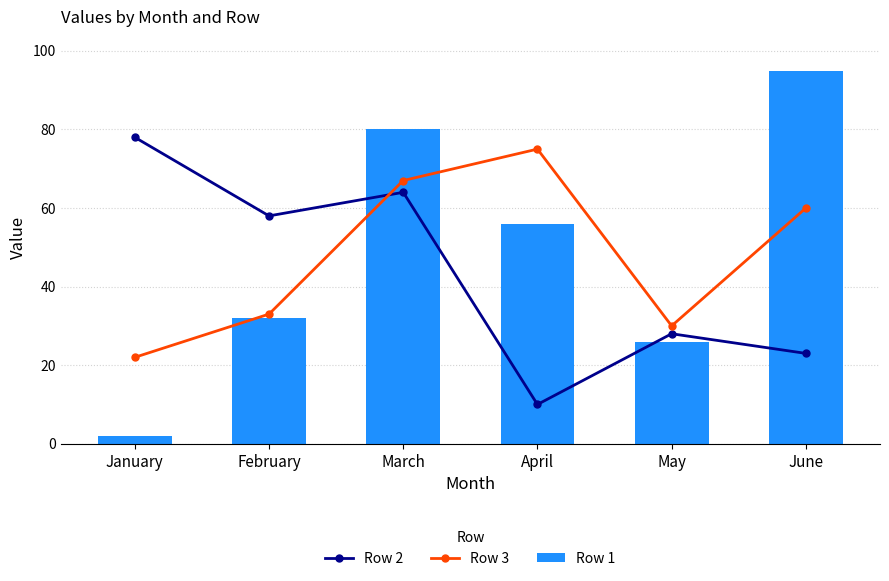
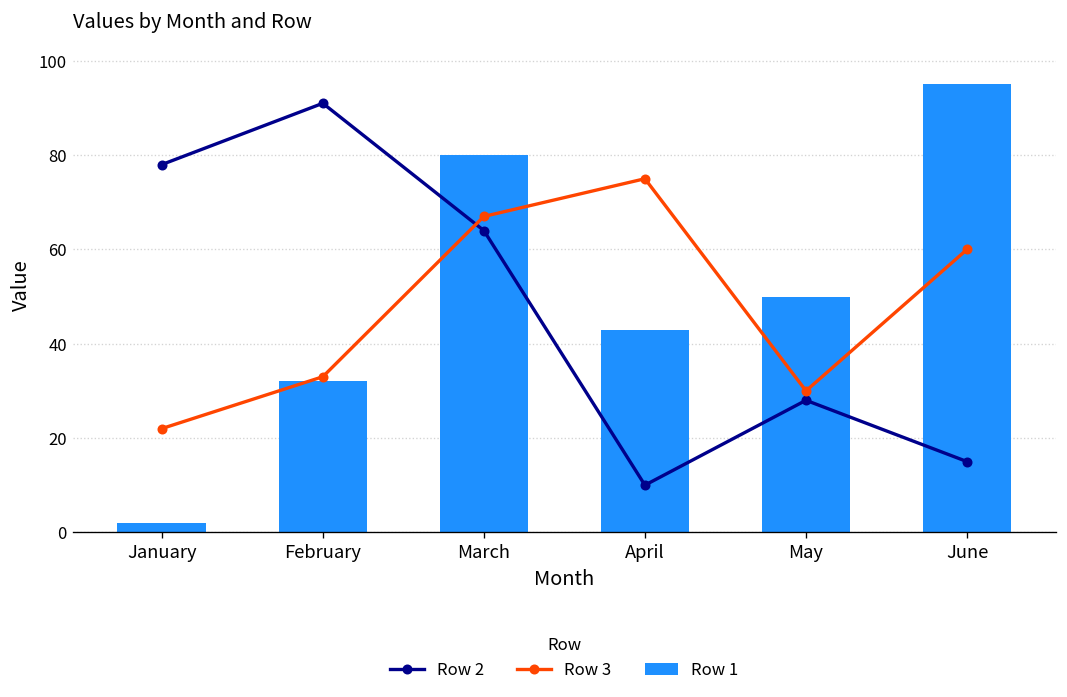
  {
    "Row 2": {
      "January": 78,
-     "February": 58,
+     "February": 91,
      "March": 64,
      "April": 10,
      "May": 28,
-     "June": 23
+     "June": 15
    },
    "Row 1": {
      "January": 2,
      "February": 32,
      "March": 80,
-     "April": 56,
-     "May": 26,
+     "April": 43,
+     "May": 50,
      "June": 95
    },
    "Row 3": {
      "January": 22,
      "February": 33,
      "March": 67,
      "April": 75,
      "May": 30,
      "June": 60
    }
  }
